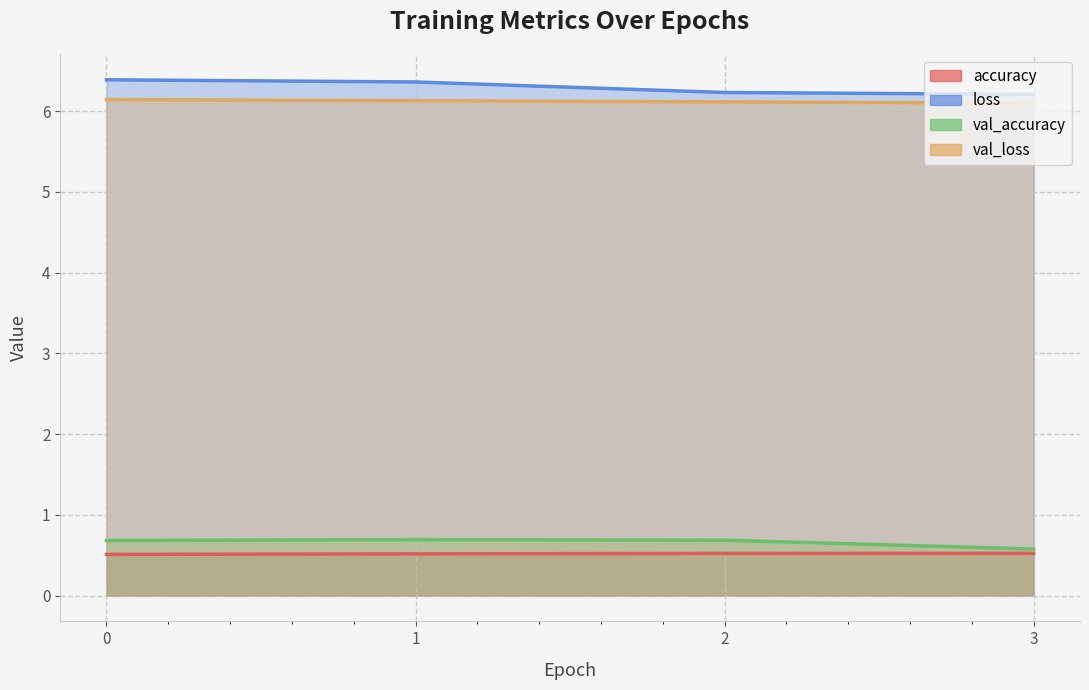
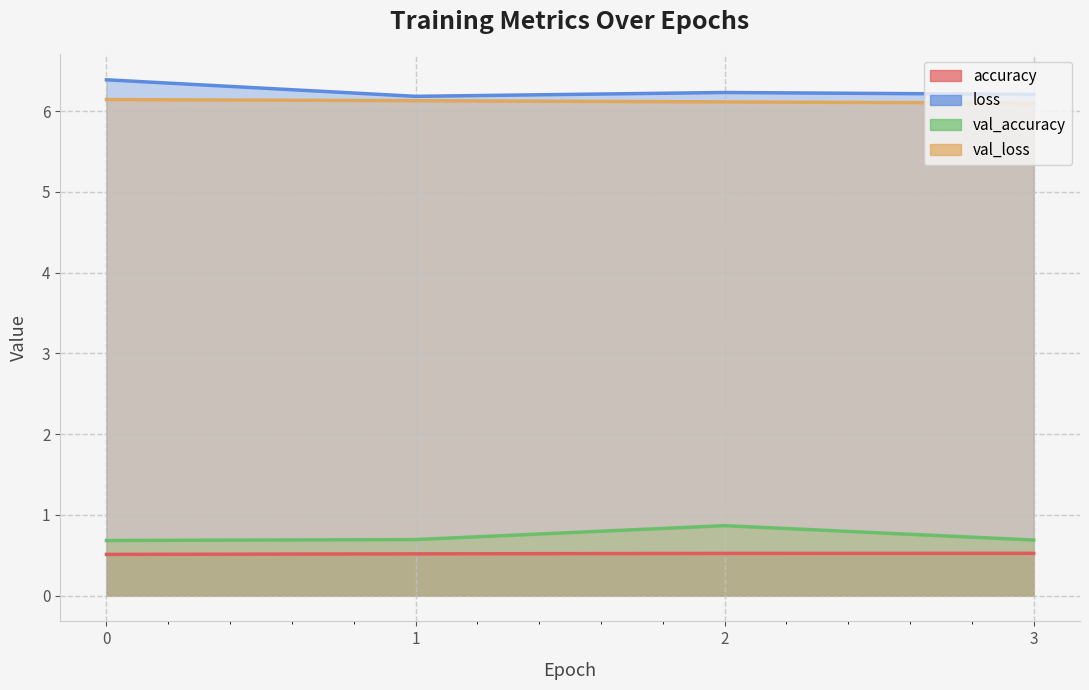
  {
    "loss": {
      "0": 6.4,
-     "1": 6.4,
+     "1": 6.2,
      "2": 6.2
    },
    "val_accuracy": {
      "0": 0.7,
      "1": 0.7,
-     "2": 0.7,
-     "3": 0.6
+     "2": 0.9,
+     "3": 0.7
    }
  }
